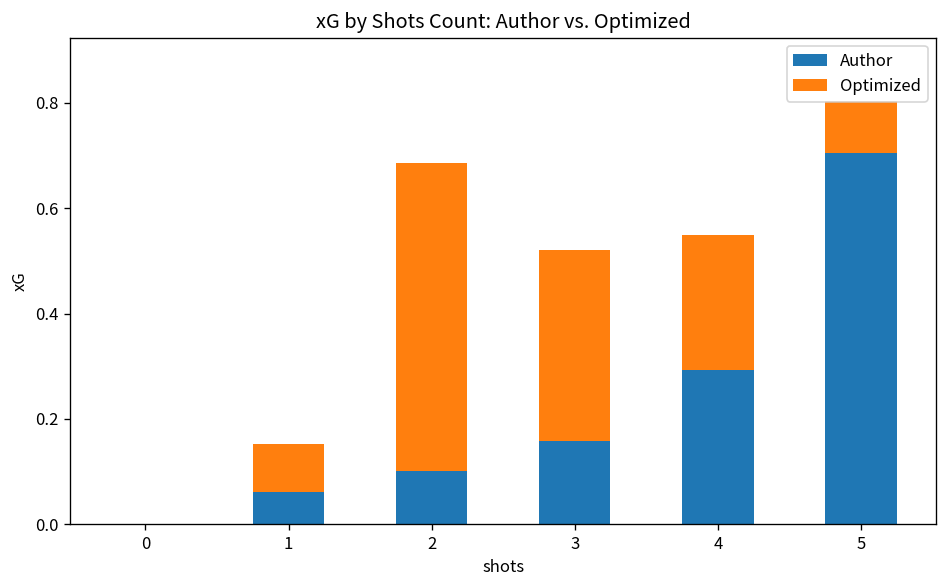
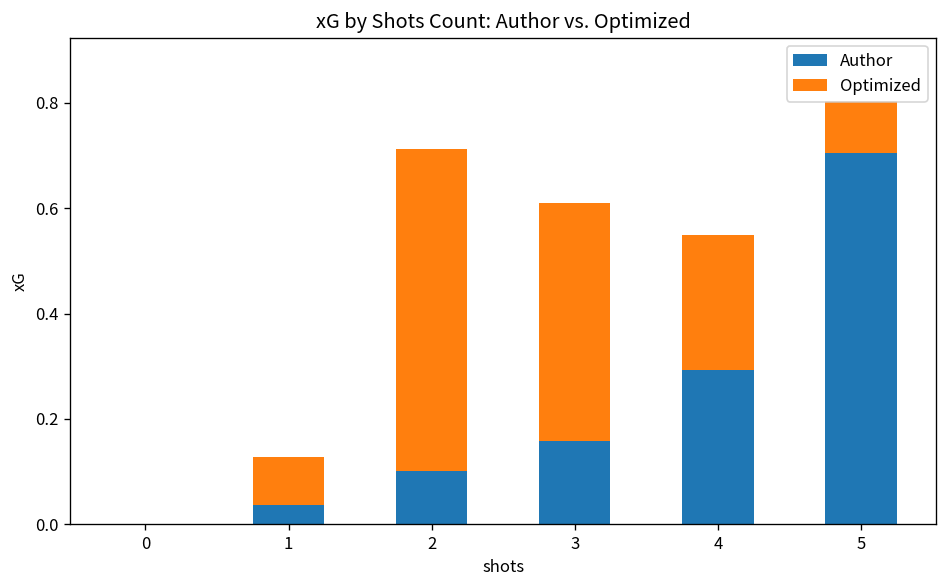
  {
    "Author": {
      "0": 0.00,
-     "1": 0.06,
+     "1": 0.04,
      "2": 0.10,
      "3": 0.16,
      "4": 0.29,
      "5": 0.71
    },
    "Optimized": {
      "0": 0.00,
      "1": 0.09,
-     "2": 0.58,
-     "3": 0.36,
+     "2": 0.61,
+     "3": 0.45,
      "4": 0.26
    }
  }
